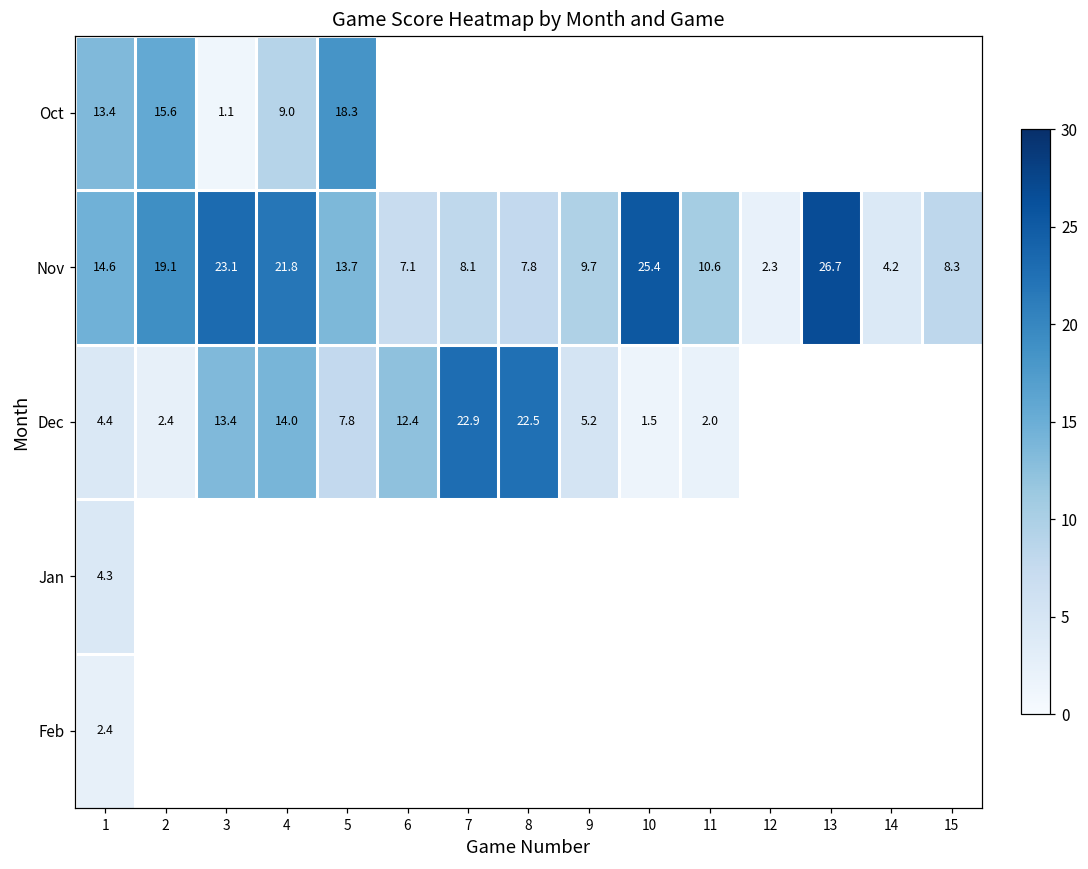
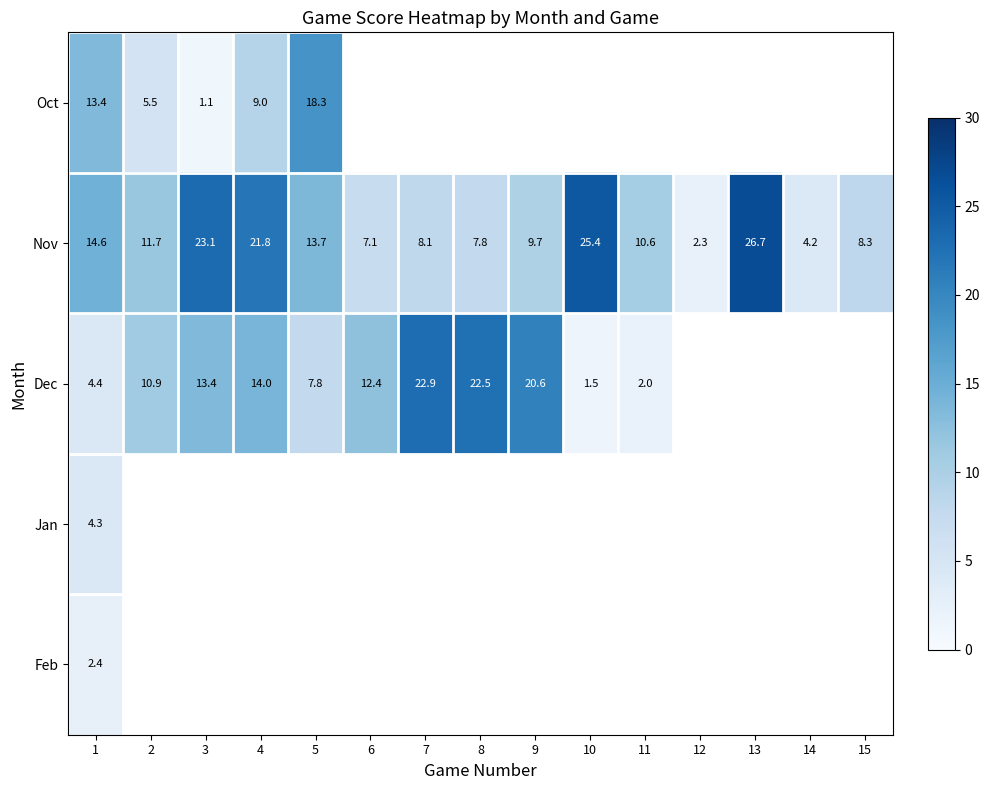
  {
    "Oct": {
      "1": 13.4,
-     "2": 15.6,
+     "2": 5.5,
      "3": 1.1,
      "4": 9.0,
      "5": 18.3
    },
    "Nov": {
      "1": 14.6,
-     "2": 19.1,
+     "2": 11.7,
      "3": 23.1,
      "4": 21.8,
      "5": 13.7,
      "6": 7.1,
      "7": 8.1,
      "8": 7.8,
      "9": 9.7,
      "10": 25.4,
      "11": 10.6,
      "12": 2.3,
      "13": 26.7,
      "14": 4.2,
      "15": 8.3
    },
    "Dec": {
      "1": 4.4,
-     "2": 2.4,
+     "2": 10.9,
      "3": 13.4,
      "4": 14.0,
      "5": 7.8,
      "6": 12.4,
      "7": 22.9,
      "8": 22.5,
-     "9": 5.2,
+     "9": 20.6,
      "10": 1.5,
      "11": 2.0
    },
    "Jan": {
      "1": 4.3
    },
    "Feb": {
      "1": 2.4
    }
  }
